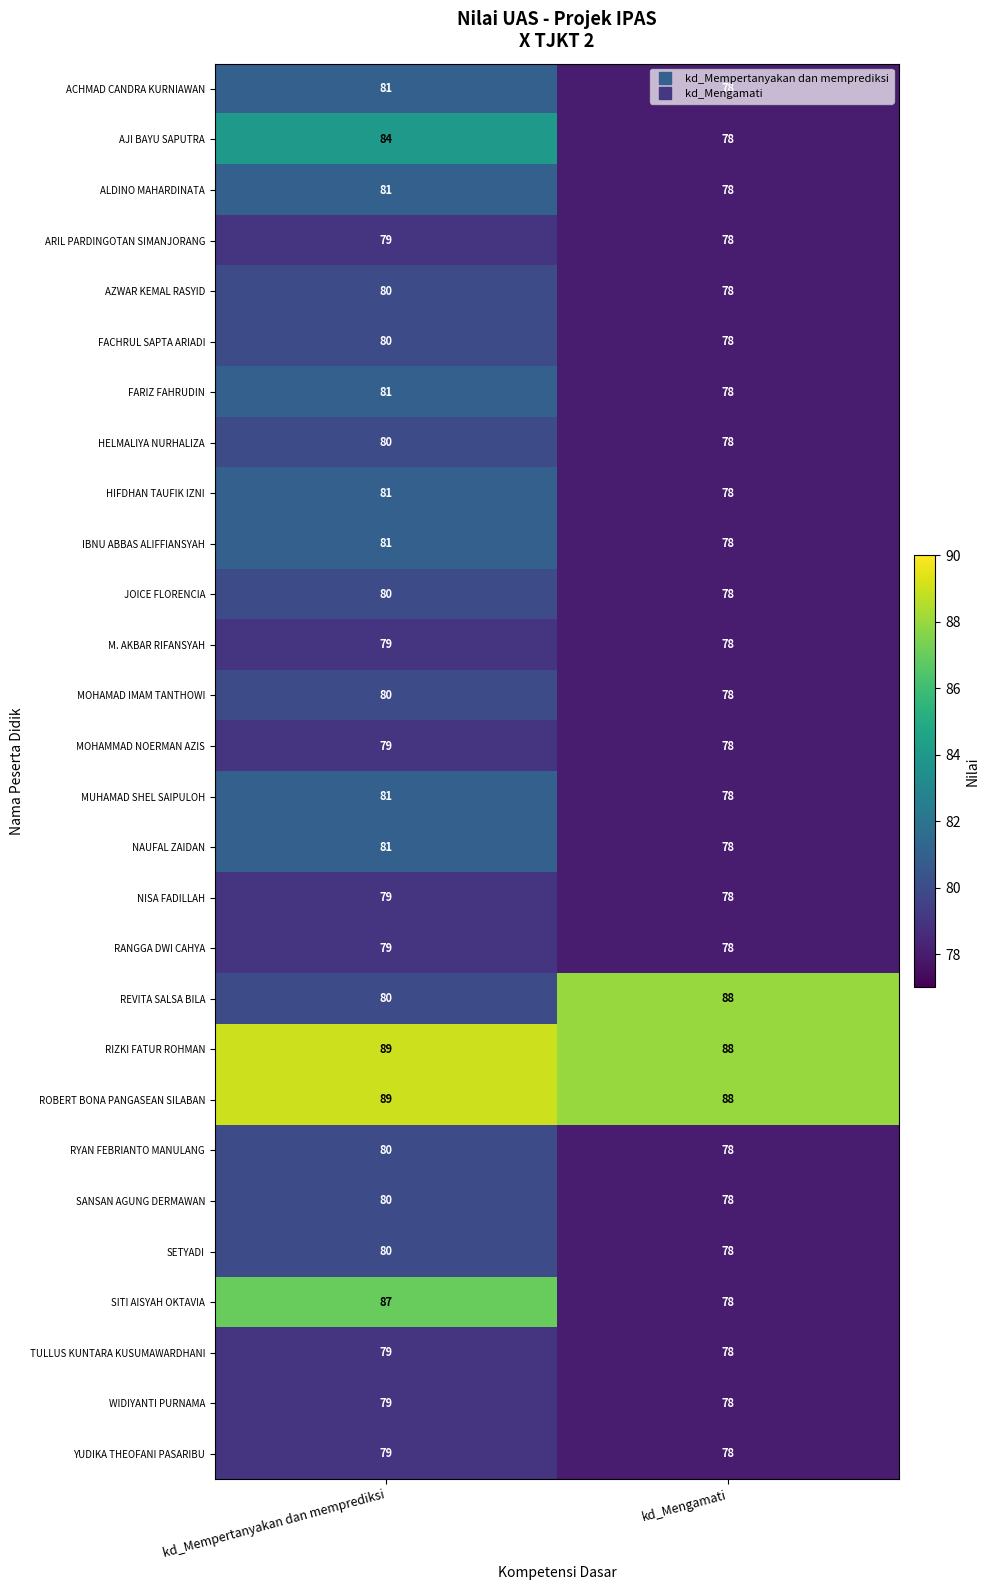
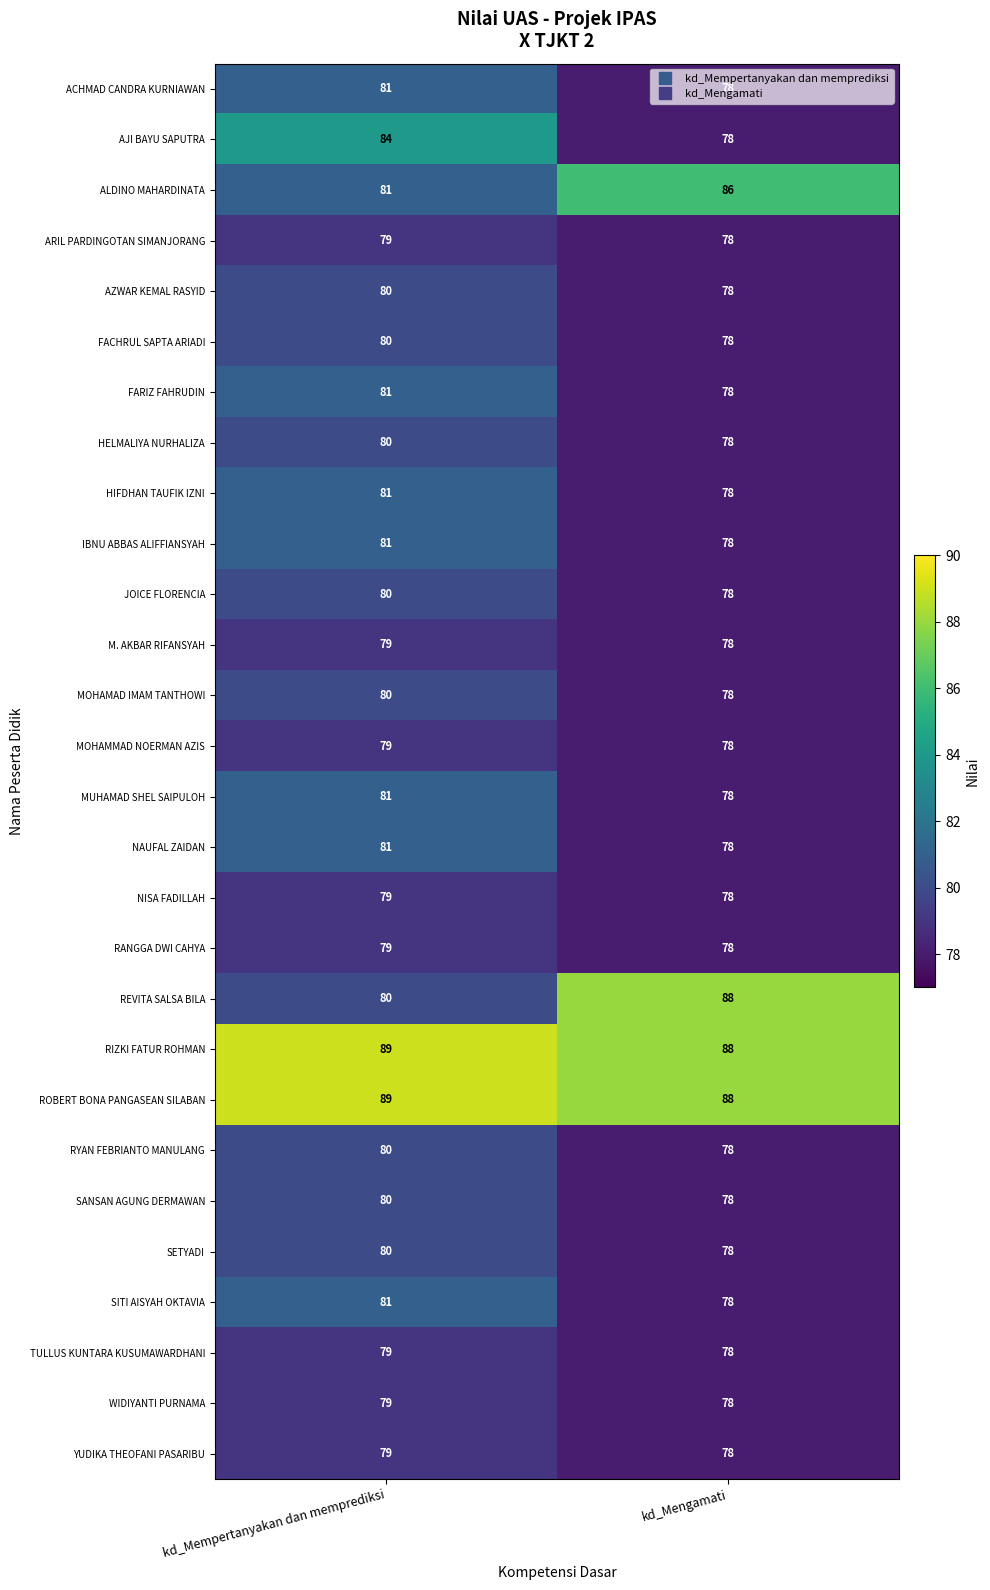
  {
    "ACHMAD CANDRA KURNIAWAN": {
      "kd_Mempertanyakan dan memprediksi": 81
    },
    "AJI BAYU SAPUTRA": {
      "kd_Mempertanyakan dan memprediksi": 84,
      "kd_Mengamati": 78
    },
    "ALDINO MAHARDINATA": {
      "kd_Mempertanyakan dan memprediksi": 81,
-     "kd_Mengamati": 78
+     "kd_Mengamati": 86
    },
    "ARIL PARDINGOTAN SIMANJORANG": {
      "kd_Mempertanyakan dan memprediksi": 79,
      "kd_Mengamati": 78
    },
    "AZWAR KEMAL RASYID": {
      "kd_Mempertanyakan dan memprediksi": 80,
      "kd_Mengamati": 78
    },
    "FACHRUL SAPTA ARIADI": {
      "kd_Mempertanyakan dan memprediksi": 80,
      "kd_Mengamati": 78
    },
    "FARIZ FAHRUDIN": {
      "kd_Mempertanyakan dan memprediksi": 81,
      "kd_Mengamati": 78
    },
    "HELMALIYA NURHALIZA": {
      "kd_Mempertanyakan dan memprediksi": 80,
      "kd_Mengamati": 78
    },
    "HIFDHAN TAUFIK IZNI": {
      "kd_Mempertanyakan dan memprediksi": 81,
      "kd_Mengamati": 78
    },
    "IBNU ABBAS ALIFFIANSYAH": {
      "kd_Mempertanyakan dan memprediksi": 81,
      "kd_Mengamati": 78
    },
    "JOICE FLORENCIA": {
      "kd_Mempertanyakan dan memprediksi": 80,
      "kd_Mengamati": 78
    },
    "M. AKBAR RIFANSYAH": {
      "kd_Mempertanyakan dan memprediksi": 79,
      "kd_Mengamati": 78
    },
    "MOHAMAD IMAM TANTHOWI": {
      "kd_Mempertanyakan dan memprediksi": 80,
      "kd_Mengamati": 78
    },
    "MOHAMMAD NOERMAN AZIS": {
      "kd_Mempertanyakan dan memprediksi": 79,
      "kd_Mengamati": 78
    },
    "MUHAMAD SHEL SAIPULOH": {
      "kd_Mempertanyakan dan memprediksi": 81,
      "kd_Mengamati": 78
    },
    "NAUFAL ZAIDAN": {
      "kd_Mempertanyakan dan memprediksi": 81,
      "kd_Mengamati": 78
    },
    "NISA FADILLAH": {
      "kd_Mempertanyakan dan memprediksi": 79,
      "kd_Mengamati": 78
    },
    "RANGGA DWI CAHYA": {
      "kd_Mempertanyakan dan memprediksi": 79,
      "kd_Mengamati": 78
    },
    "REVITA SALSA BILA": {
      "kd_Mempertanyakan dan memprediksi": 80,
      "kd_Mengamati": 88
    },
    "RIZKI FATUR ROHMAN": {
      "kd_Mempertanyakan dan memprediksi": 89,
      "kd_Mengamati": 88
    },
    "ROBERT BONA PANGASEAN SILABAN": {
      "kd_Mempertanyakan dan memprediksi": 89,
      "kd_Mengamati": 88
    },
    "RYAN FEBRIANTO MANULANG": {
      "kd_Mempertanyakan dan memprediksi": 80,
      "kd_Mengamati": 78
    },
    "SANSAN AGUNG DERMAWAN": {
      "kd_Mempertanyakan dan memprediksi": 80,
      "kd_Mengamati": 78
    },
    "SETYADI": {
      "kd_Mempertanyakan dan memprediksi": 80,
      "kd_Mengamati": 78
    },
    "SITI AISYAH OKTAVIA": {
-     "kd_Mempertanyakan dan memprediksi": 87,
+     "kd_Mempertanyakan dan memprediksi": 81,
      "kd_Mengamati": 78
    },
    "TULLUS KUNTARA KUSUMAWARDHANI": {
      "kd_Mempertanyakan dan memprediksi": 79,
      "kd_Mengamati": 78
    },
    "WIDIYANTI PURNAMA": {
      "kd_Mempertanyakan dan memprediksi": 79,
      "kd_Mengamati": 78
    },
    "YUDIKA THEOFANI PASARIBU": {
      "kd_Mempertanyakan dan memprediksi": 79,
      "kd_Mengamati": 78
    }
  }
